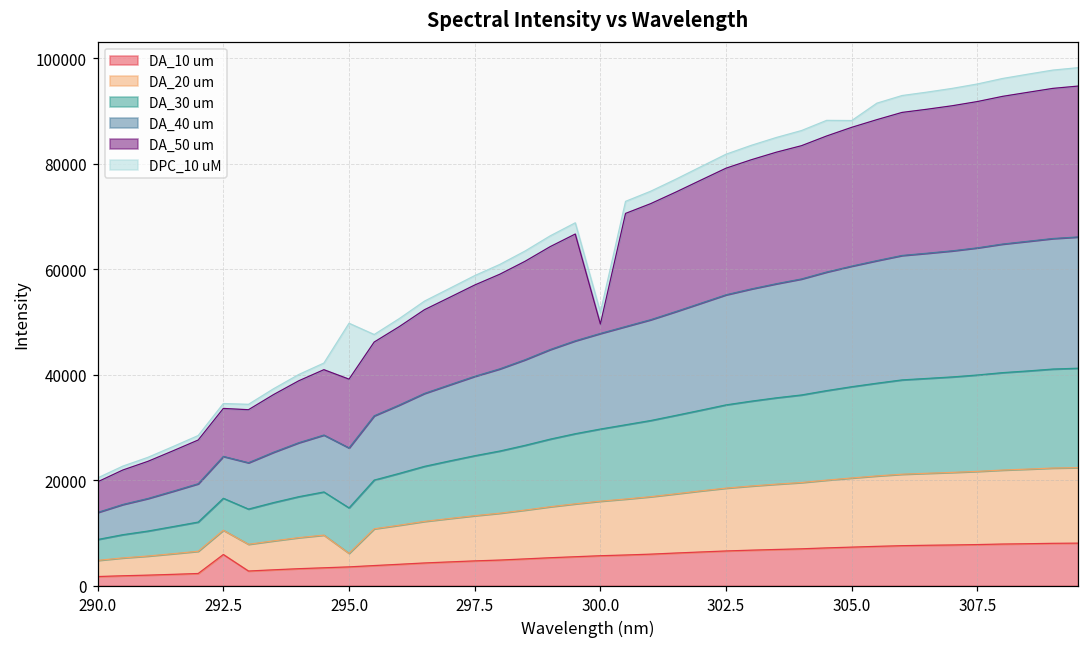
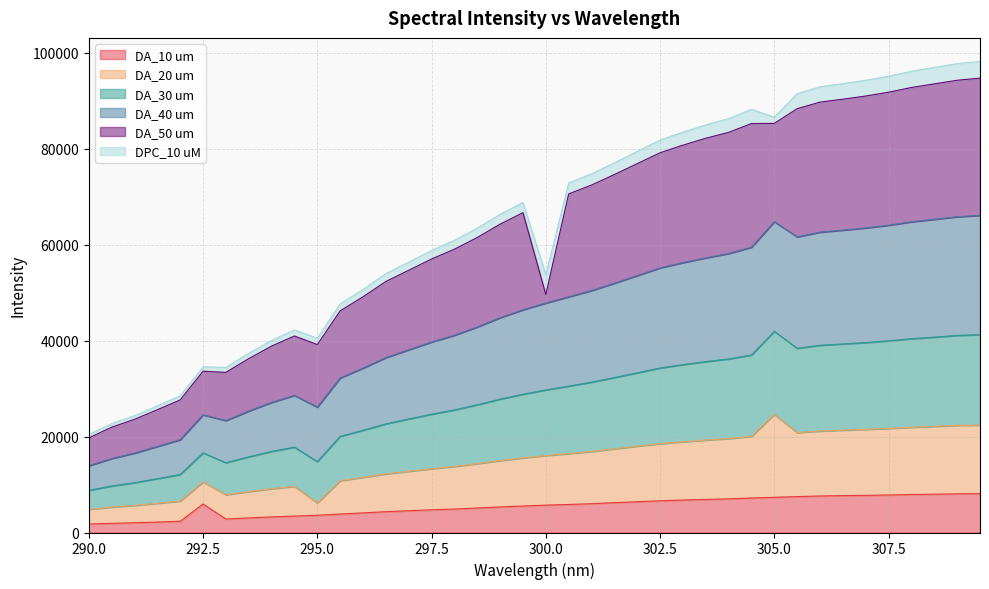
  {
    "DA_10 um": {
      "290.0": 2000,
      "292.5": 6000,
      "295.0": 4000,
      "297.5": 5000,
      "300.0": 6000,
      "302.5": 7000,
      "305.0": 7000,
      "307.5": 8000
    },
    "DA_20 um": {
      "290.0": 3000,
      "292.5": 5000,
      "295.0": 3000,
      "297.5": 9000,
      "300.0": 10000,
      "302.5": 12000,
-     "305.0": 13000,
+     "305.0": 17000,
      "307.5": 14000
    },
    "DA_50 um": {
      "290.0": 6000,
      "292.5": 9000,
      "295.0": 13000,
      "297.5": 17000,
      "300.0": 2000,
      "302.5": 24000,
-     "305.0": 26000,
+     "305.0": 21000,
      "307.5": 28000
    },
    "DPC_10 uM": {
      "290.0": 1000,
      "292.5": 1000,
-     "295.0": 11000,
+     "295.0": 1000,
      "297.5": 2000,
-     "300.0": 2000,
+     "300.0": 4000,
      "302.5": 3000,
      "305.0": 1000,
      "307.5": 3000
    }
  }
